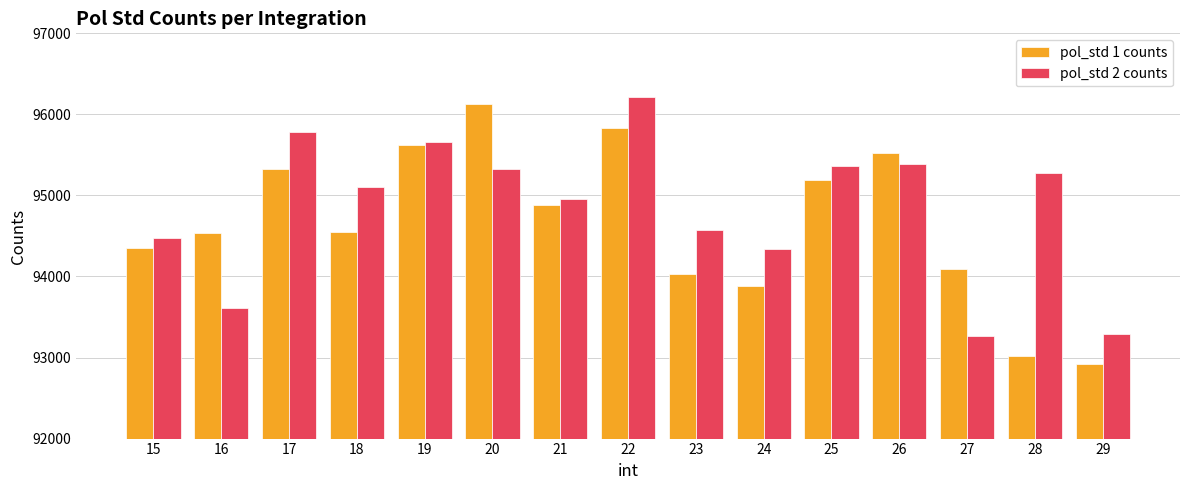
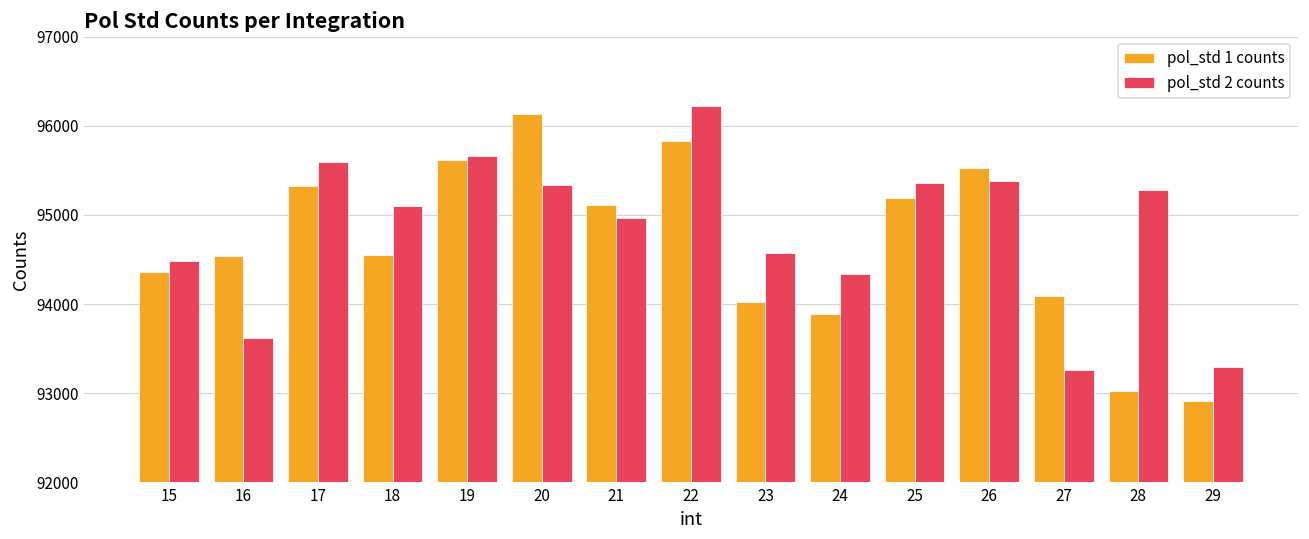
  {
    "pol_std 1 counts": {
      "15": 94400,
      "16": 94500,
      "17": 95300,
      "18": 94600,
      "19": 95600,
      "20": 96100,
-     "21": 94900,
+     "21": 95100,
      "22": 95800,
      "23": 94000,
      "24": 93900,
      "25": 95200,
      "26": 95500,
      "27": 94100,
      "28": 93000,
      "29": 92900
    },
    "pol_std 2 counts": {
      "15": 94500,
      "16": 93600,
-     "17": 95800,
+     "17": 95600,
      "18": 95100,
      "19": 95700,
      "20": 95300,
      "21": 95000,
      "22": 96200,
      "23": 94600,
      "24": 94300,
      "25": 95400,
      "26": 95400,
      "27": 93300,
      "28": 95300,
      "29": 93300
    }
  }
